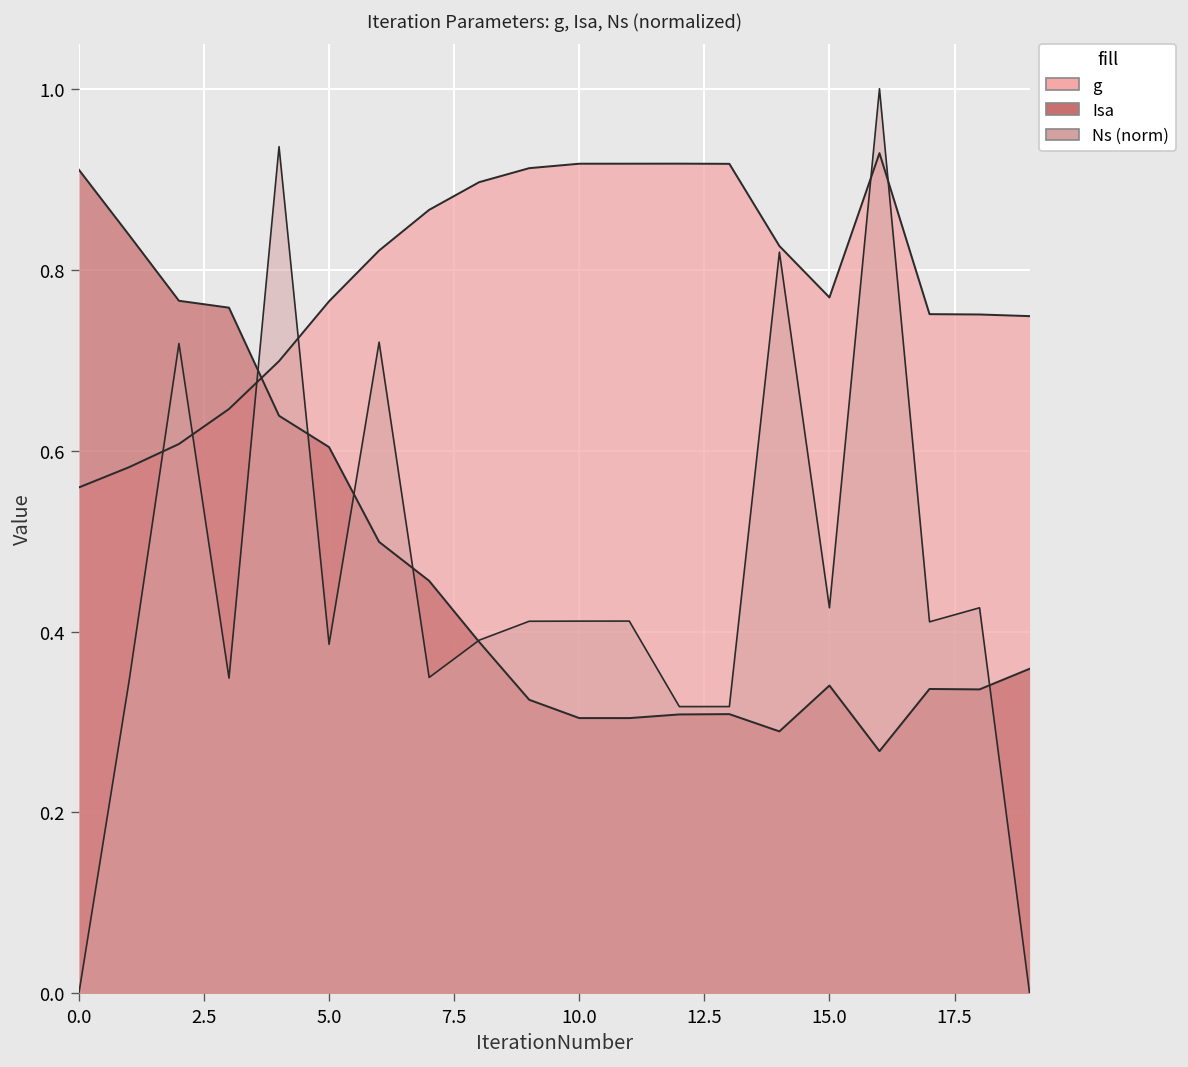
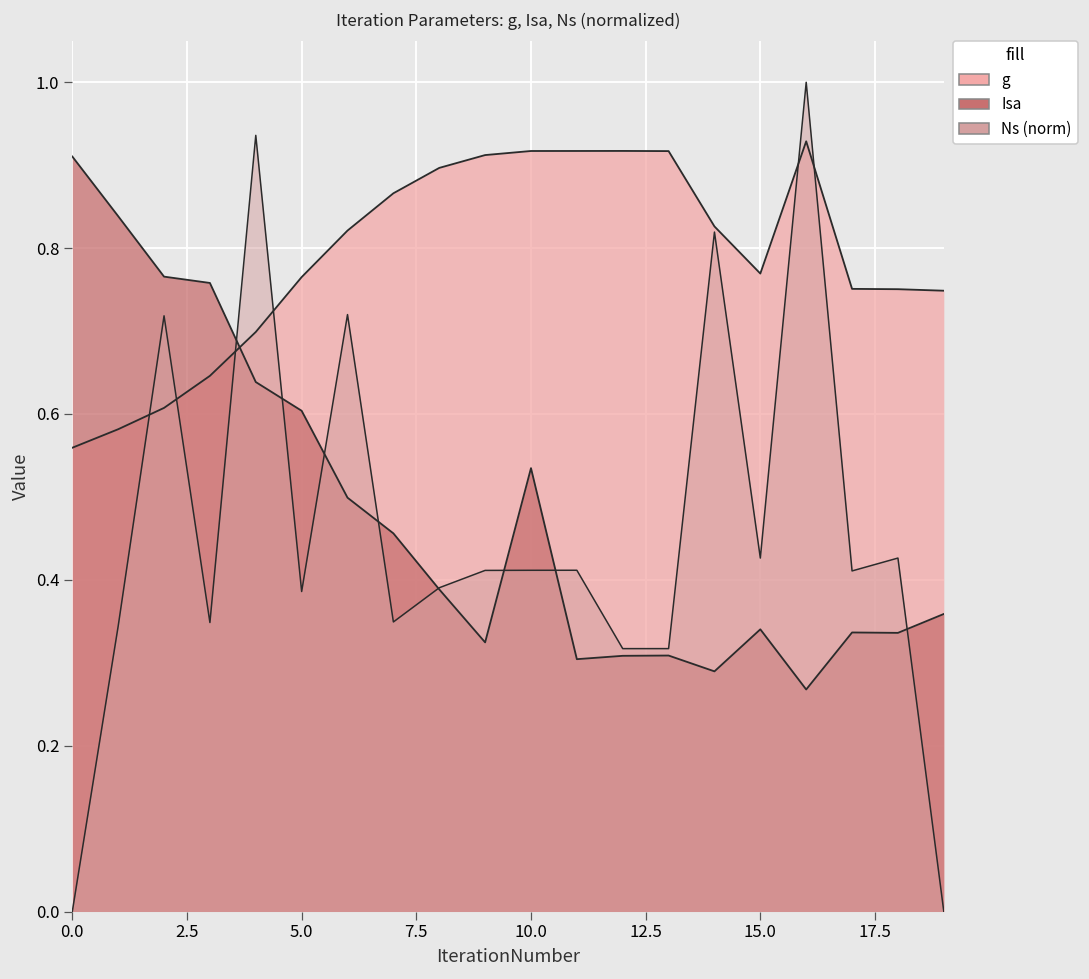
  {
    "Isa": {
      "0.0": 0.91,
      "5.0": 0.60,
-     "10.0": 0.30,
+     "10.0": 0.53,
      "15.0": 0.34
    }
  }
